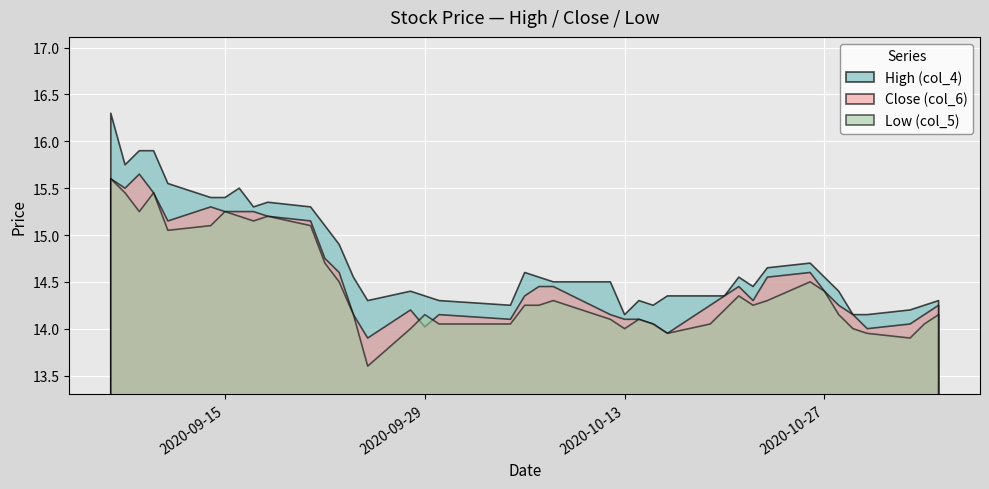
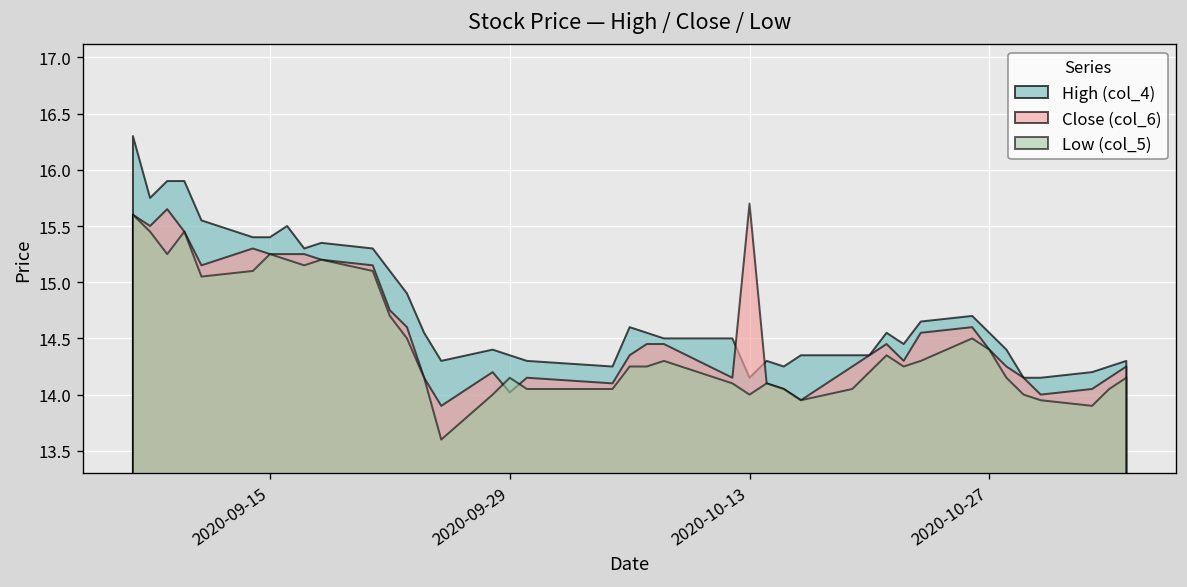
  {
    "Close (col_6)": {
      "2020-09-29": 14.0,
-     "2020-10-13": 14.1
+     "2020-10-13": 15.7
    }
  }
